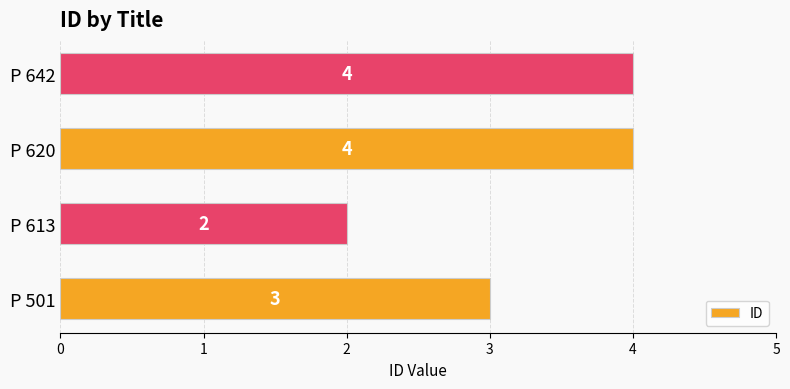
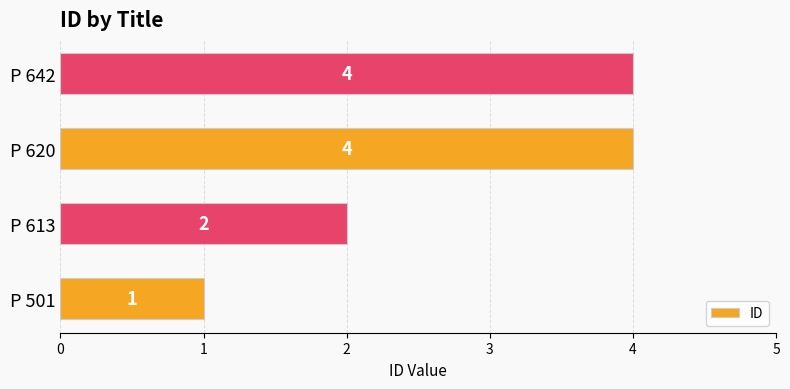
  {
    "P 642": 4,
    "P 620": 4,
    "P 613": 2,
-   "P 501": 3
+   "P 501": 1
  }
